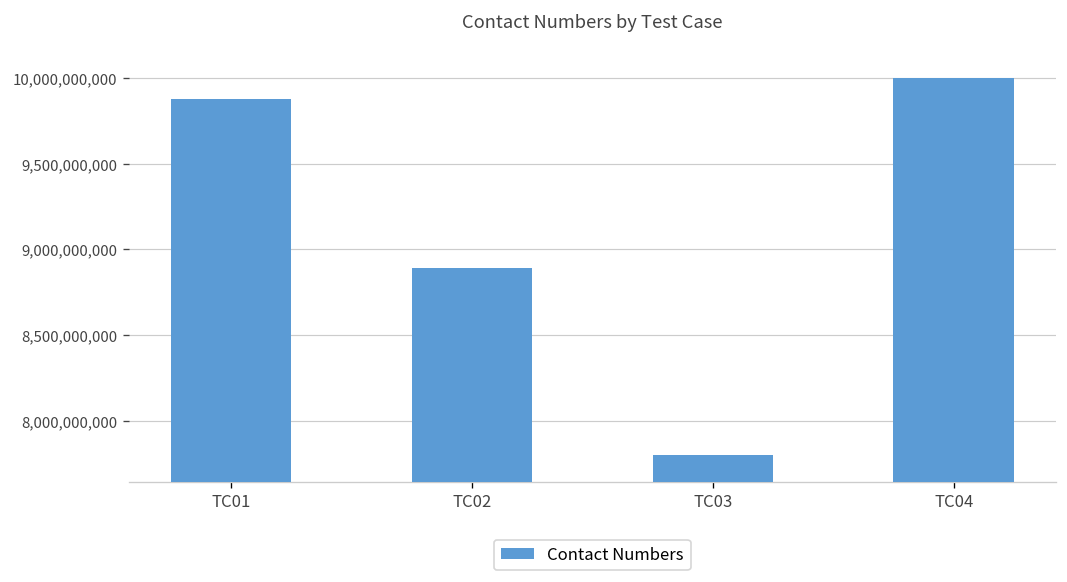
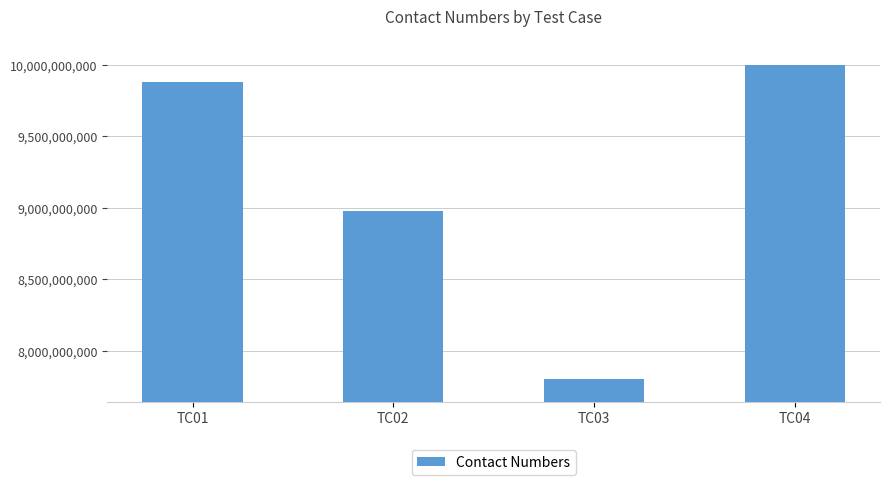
  {
    "TC01": "9,880,000,000",
-   "TC02": "8,890,000,000",
+   "TC02": "8,980,000,000",
    "TC03": "7,800,000,000",
    "TC04": "10,000,000,000"
  }
